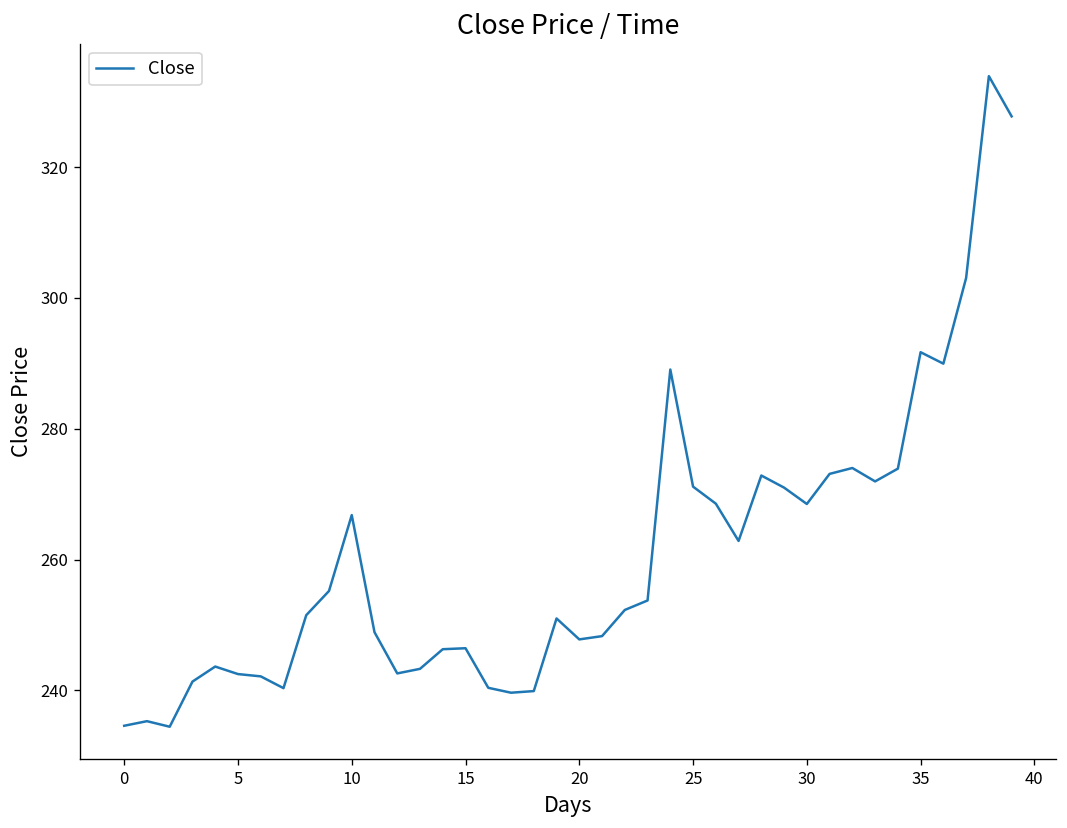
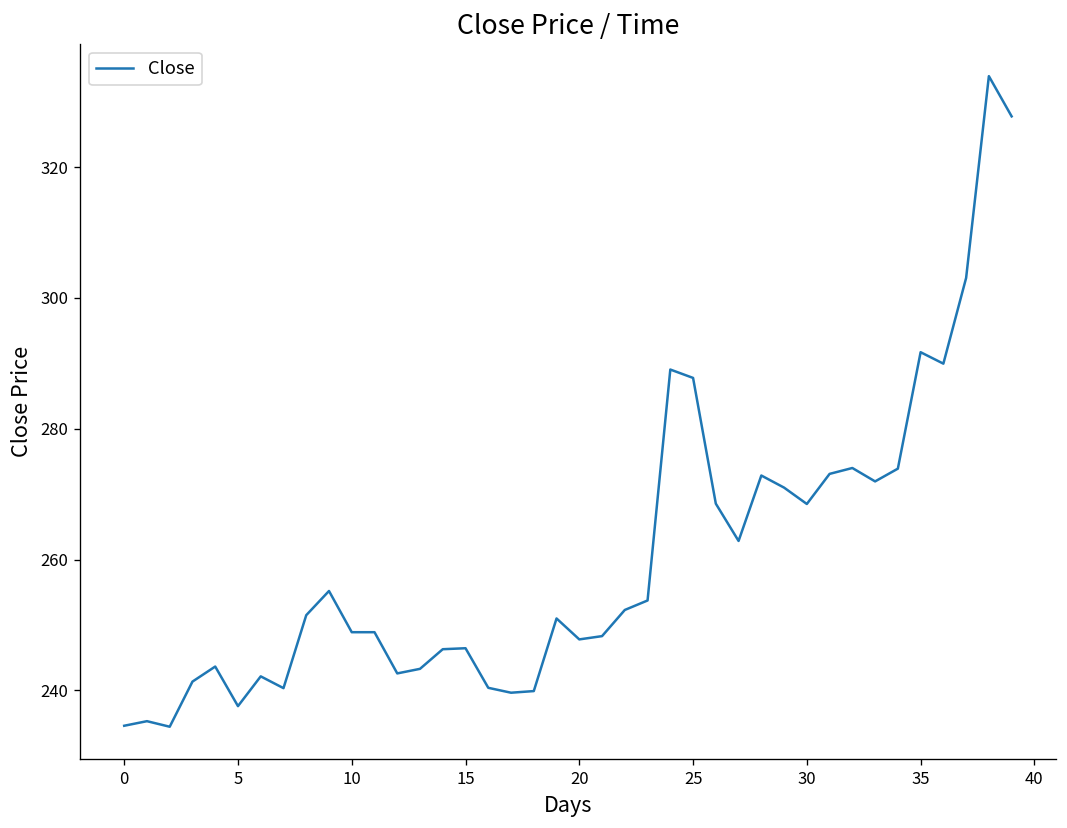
  {
    "0": 235,
-   "5": 243,
-   "10": 267,
+   "5": 238,
+   "10": 249,
    "15": 246,
    "20": 248,
-   "25": 271,
+   "25": 288,
    "30": 269,
    "35": 292
  }
